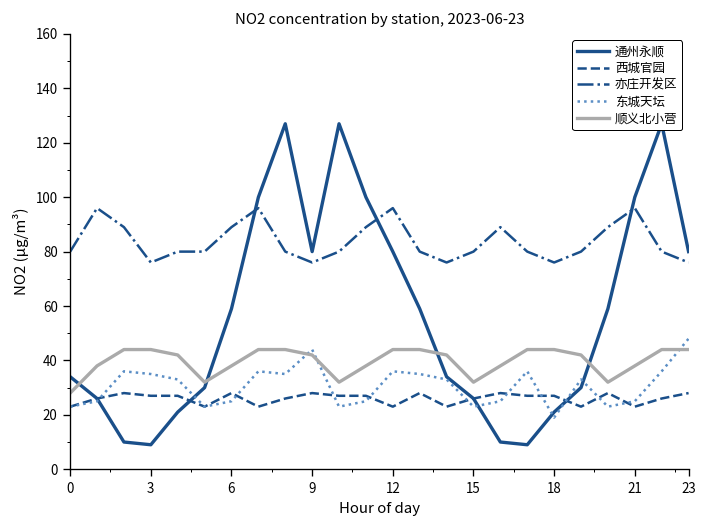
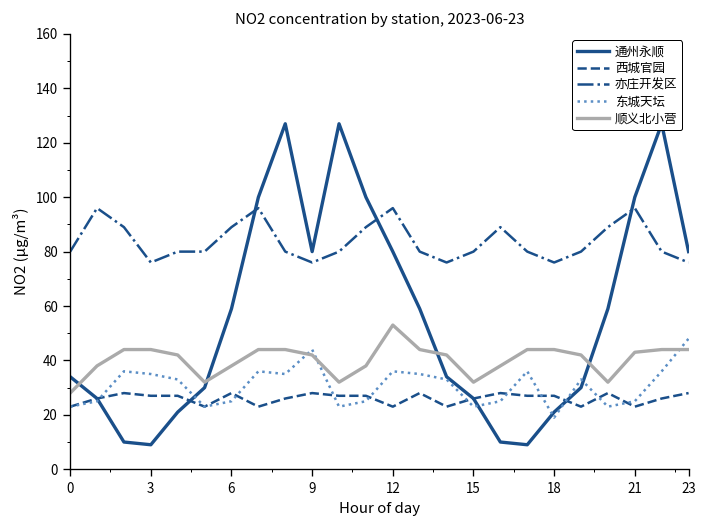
  {
    "东城天坛": {
      "3": 35,
      "6": 25,
      "9": 44,
      "12": 36,
      "15": 23,
      "18": 19,
      "21": 25,
      "23": 48
    },
    "顺义北小营": {
      "0": 28,
      "3": 44,
      "6": 38,
      "9": 42,
-     "12": 44,
+     "12": 53,
      "15": 32,
      "18": 44,
-     "21": 38,
+     "21": 43,
      "23": 44
    }
  }
